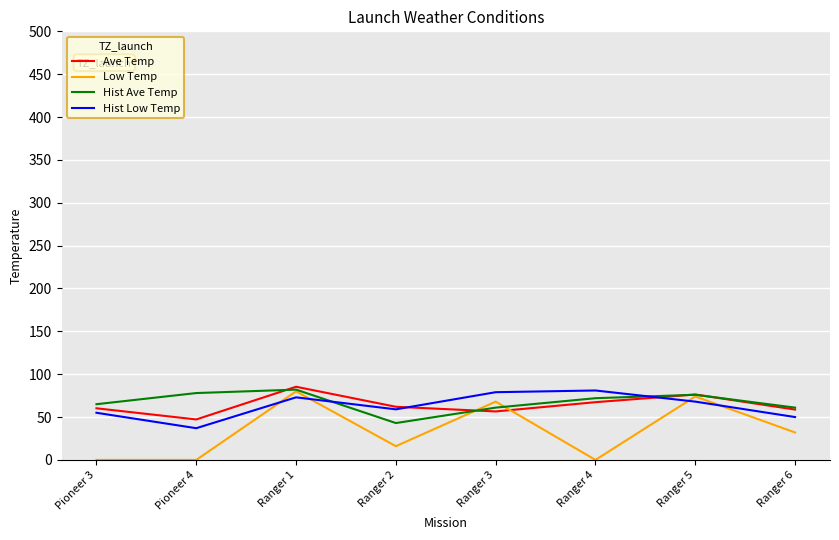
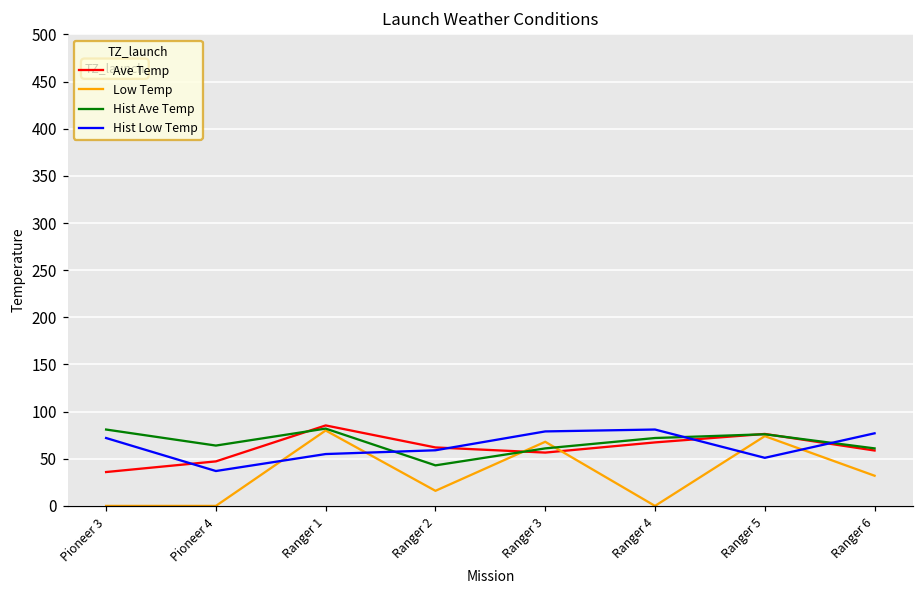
  {
    "Ave Temp": {
-     "Pioneer 3": 60,
+     "Pioneer 3": 40,
      "Pioneer 4": 50,
      "Ranger 1": 90,
      "Ranger 3": 60,
      "Ranger 4": 70
    },
    "Low Temp": {
      "Pioneer 3": 0,
      "Pioneer 4": 0,
      "Ranger 2": 20,
      "Ranger 3": 70,
      "Ranger 4": 0,
      "Ranger 6": 30
    },
    "Hist Ave Temp": {
-     "Pioneer 3": 70,
-     "Pioneer 4": 80,
+     "Pioneer 3": 80,
+     "Pioneer 4": 60,
      "Ranger 2": 40,
      "Ranger 3": 60,
      "Ranger 4": 70
    },
    "Hist Low Temp": {
-     "Pioneer 3": 60,
+     "Pioneer 3": 70,
      "Pioneer 4": 40,
-     "Ranger 1": 70,
+     "Ranger 1": 60,
      "Ranger 3": 80,
      "Ranger 4": 80,
-     "Ranger 5": 70,
-     "Ranger 6": 50
+     "Ranger 5": 50,
+     "Ranger 6": 80
    }
  }
